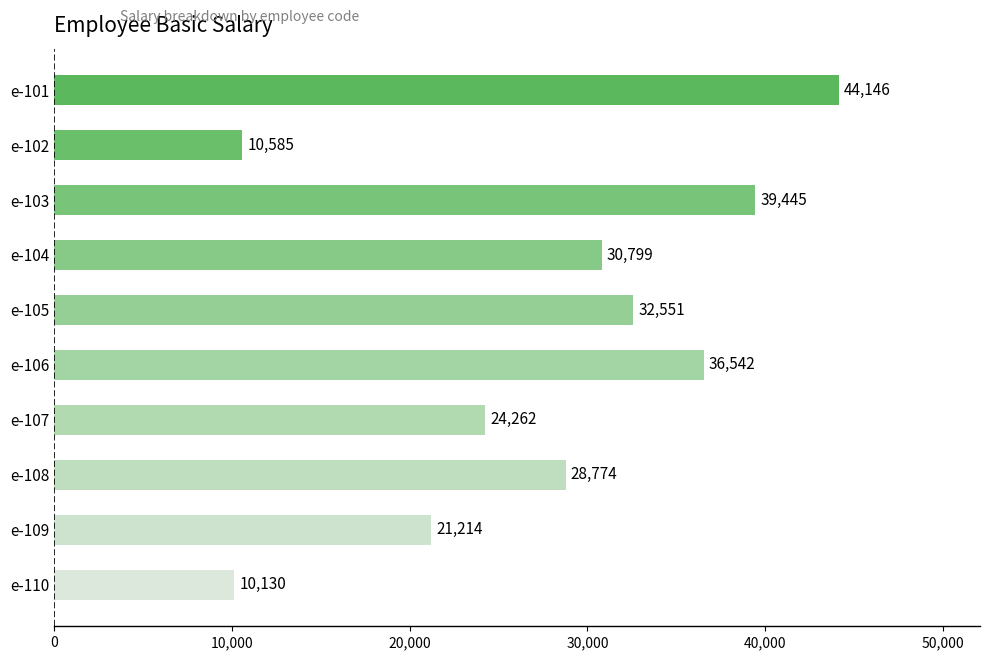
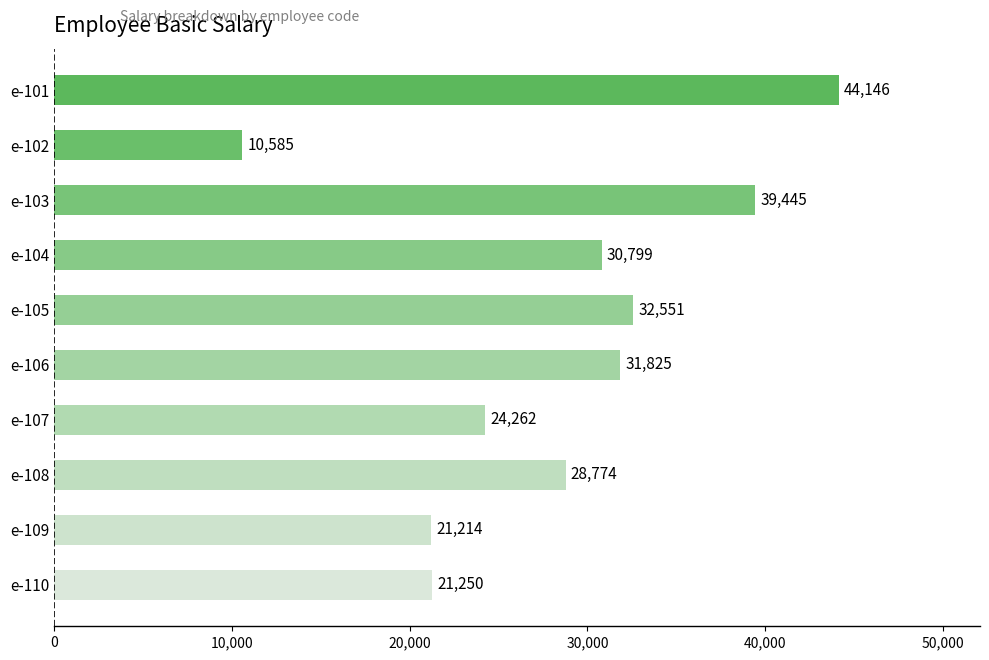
  {
    "e-101": "44,146",
    "e-102": "10,585",
    "e-103": "39,445",
    "e-104": "30,799",
    "e-105": "32,551",
-   "e-106": "36,542",
+   "e-106": "31,825",
    "e-107": "24,262",
    "e-108": "28,774",
    "e-109": "21,214",
-   "e-110": "10,130"
+   "e-110": "21,250"
  }
